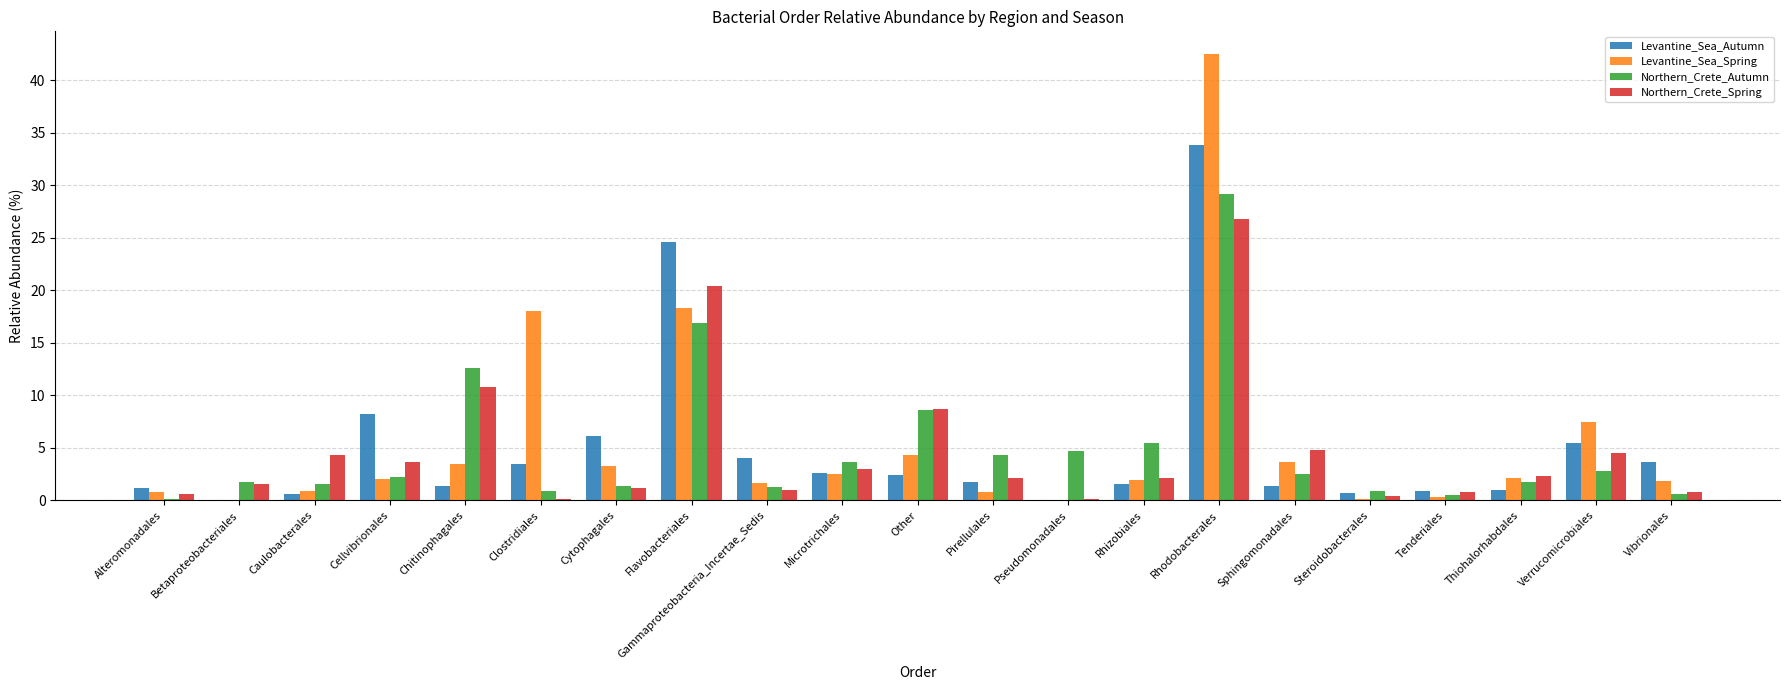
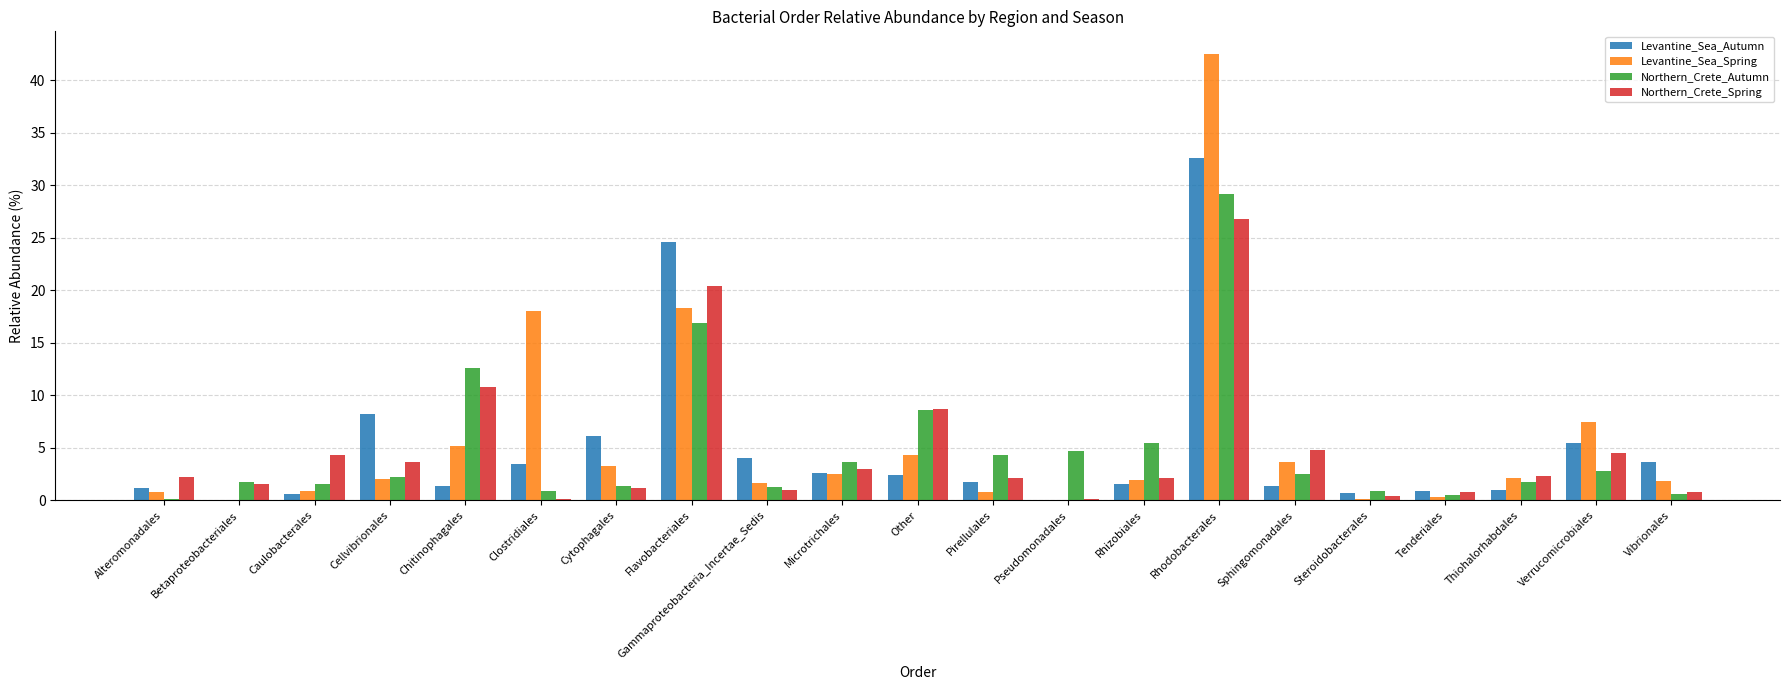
  {
    "Levantine_Sea_Autumn": {
      "Alteromonadales": 1.2,
      "Betaproteobacteriales": 0.0,
      "Caulobacterales": 0.7,
      "Cellvibrionales": 8.2,
      "Chitinophagales": 1.4,
      "Clostridiales": 3.5,
      "Cytophagales": 6.2,
      "Flavobacteriales": 24.7,
      "Gammaproteobacteria_Incertae_Sedis": 4.0,
      "Microtrichales": 2.7,
      "Other": 2.4,
      "Pirellulales": 1.8,
      "Pseudomonadales": 0.0,
      "Rhizobiales": 1.6,
-     "Rhodobacterales": 33.8,
+     "Rhodobacterales": 32.6,
      "Sphingomonadales": 1.4,
      "Steroidobacterales": 0.8,
      "Tenderiales": 0.9,
      "Thiohalorhabdales": 1.0,
      "Verrucomicrobiales": 5.5,
      "Vibrionales": 3.7
    },
    "Levantine_Sea_Spring": {
      "Alteromonadales": 0.8,
      "Caulobacterales": 0.9,
      "Cellvibrionales": 2.0,
-     "Chitinophagales": 3.5,
+     "Chitinophagales": 5.2,
      "Clostridiales": 18.0,
      "Cytophagales": 3.2,
      "Flavobacteriales": 18.4,
      "Gammaproteobacteria_Incertae_Sedis": 1.6,
      "Microtrichales": 2.5,
      "Other": 4.4,
      "Pirellulales": 0.8,
      "Pseudomonadales": 0.0,
      "Rhizobiales": 2.0,
      "Rhodobacterales": 42.5,
      "Sphingomonadales": 3.6,
      "Tenderiales": 0.4,
      "Thiohalorhabdales": 2.1,
      "Verrucomicrobiales": 7.4,
      "Vibrionales": 1.9
    },
    "Northern_Crete_Autumn": {
      "Betaproteobacteriales": 1.8,
      "Caulobacterales": 1.5,
      "Cellvibrionales": 2.2,
      "Chitinophagales": 12.6,
      "Clostridiales": 0.9,
      "Cytophagales": 1.4,
      "Flavobacteriales": 16.9,
      "Gammaproteobacteria_Incertae_Sedis": 1.3,
      "Microtrichales": 3.7,
      "Other": 8.6,
      "Pirellulales": 4.3,
      "Pseudomonadales": 4.8,
      "Rhizobiales": 5.5,
      "Rhodobacterales": 29.1,
      "Sphingomonadales": 2.6,
      "Steroidobacterales": 0.9,
      "Tenderiales": 0.5,
      "Thiohalorhabdales": 1.7,
      "Verrucomicrobiales": 2.8,
      "Vibrionales": 0.6
    },
    "Northern_Crete_Spring": {
-     "Alteromonadales": 0.6,
+     "Alteromonadales": 2.2,
      "Betaproteobacteriales": 1.6,
      "Caulobacterales": 4.3,
      "Cellvibrionales": 3.6,
      "Chitinophagales": 10.8,
      "Cytophagales": 1.1,
      "Flavobacteriales": 20.4,
      "Gammaproteobacteria_Incertae_Sedis": 1.0,
      "Microtrichales": 3.0,
      "Other": 8.7,
      "Pirellulales": 2.1,
      "Rhizobiales": 2.1,
      "Rhodobacterales": 26.8,
      "Sphingomonadales": 4.8,
      "Steroidobacterales": 0.4,
      "Tenderiales": 0.8,
      "Thiohalorhabdales": 2.3,
      "Verrucomicrobiales": 4.6,
      "Vibrionales": 0.9
    }
  }
